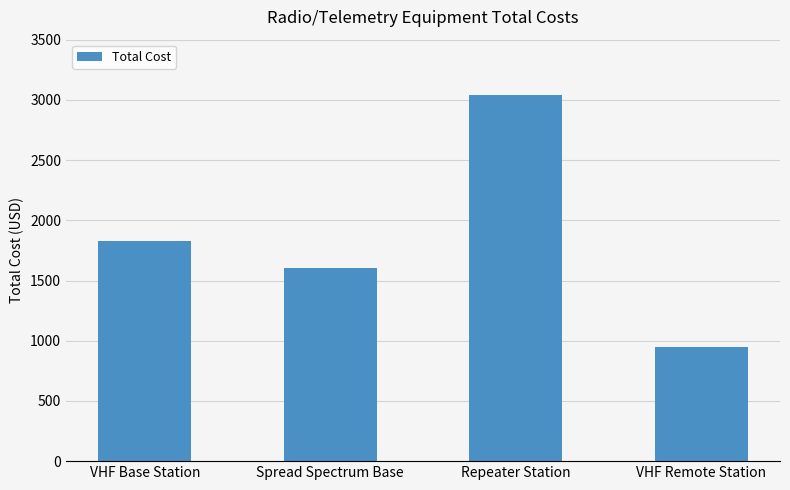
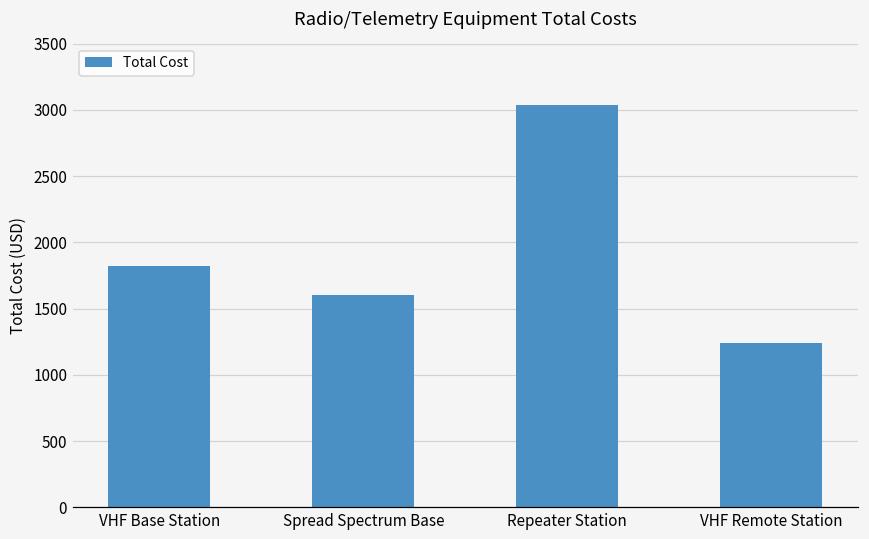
  {
    "VHF Base Station": 1820,
    "Spread Spectrum Base": 1600,
    "Repeater Station": 3040,
-   "VHF Remote Station": 950
+   "VHF Remote Station": 1240
  }
